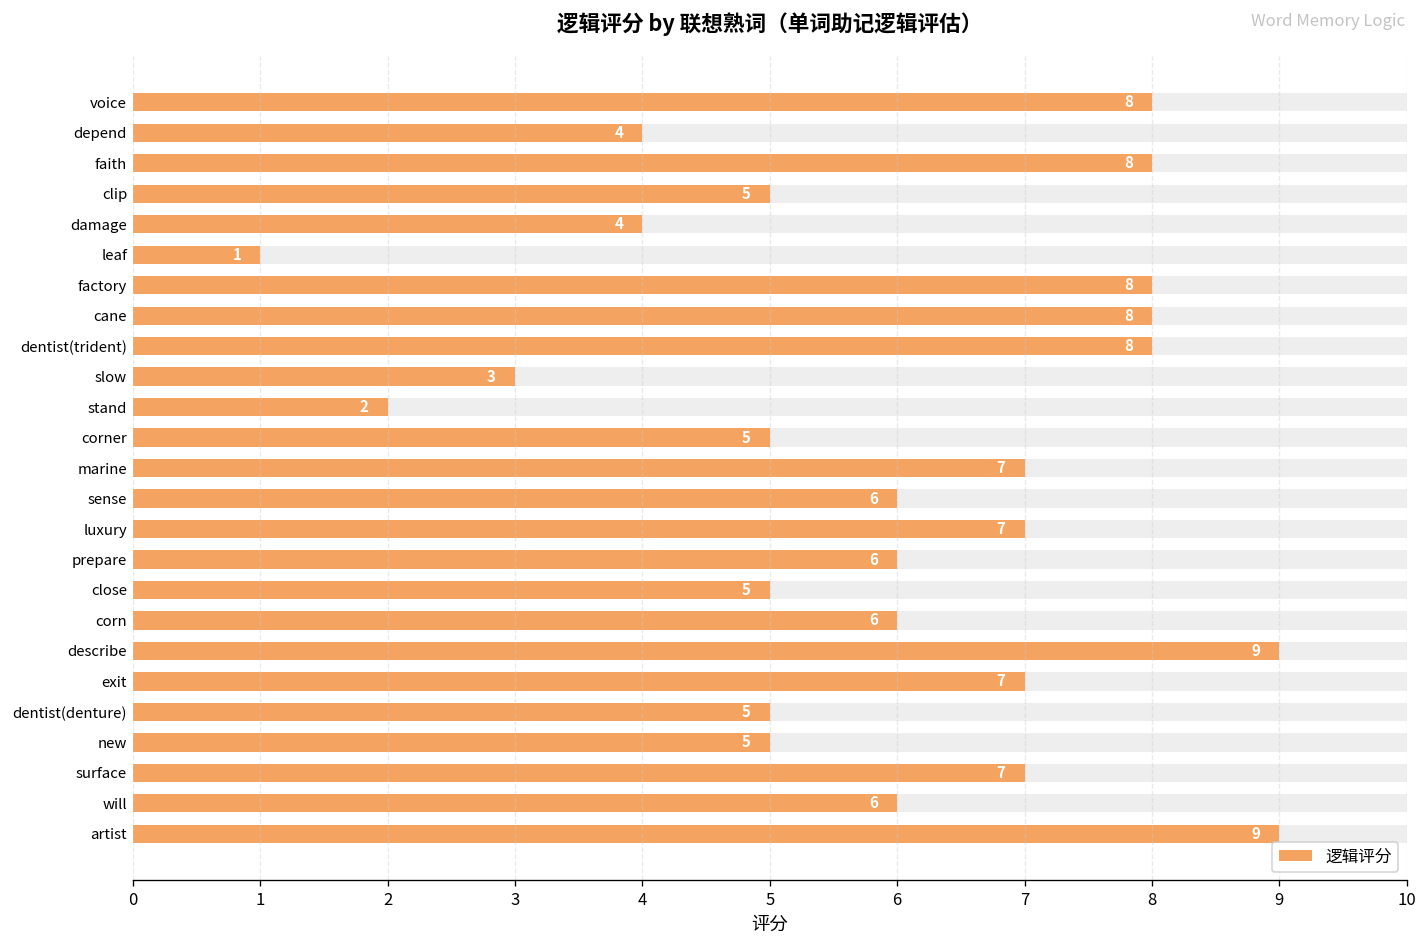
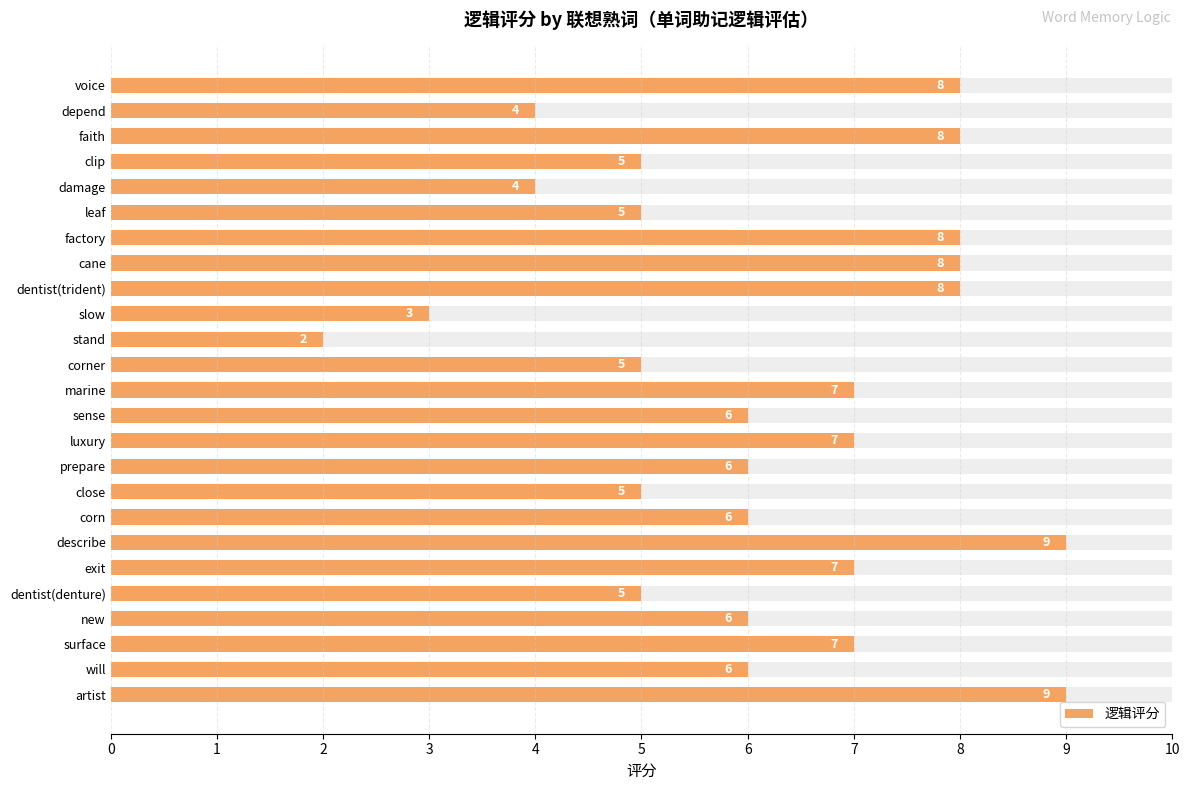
  {
    "逻辑评分": {
-     "leaf": 1,
-     "new": 5
+     "leaf": 5,
+     "new": 6
    }
  }
